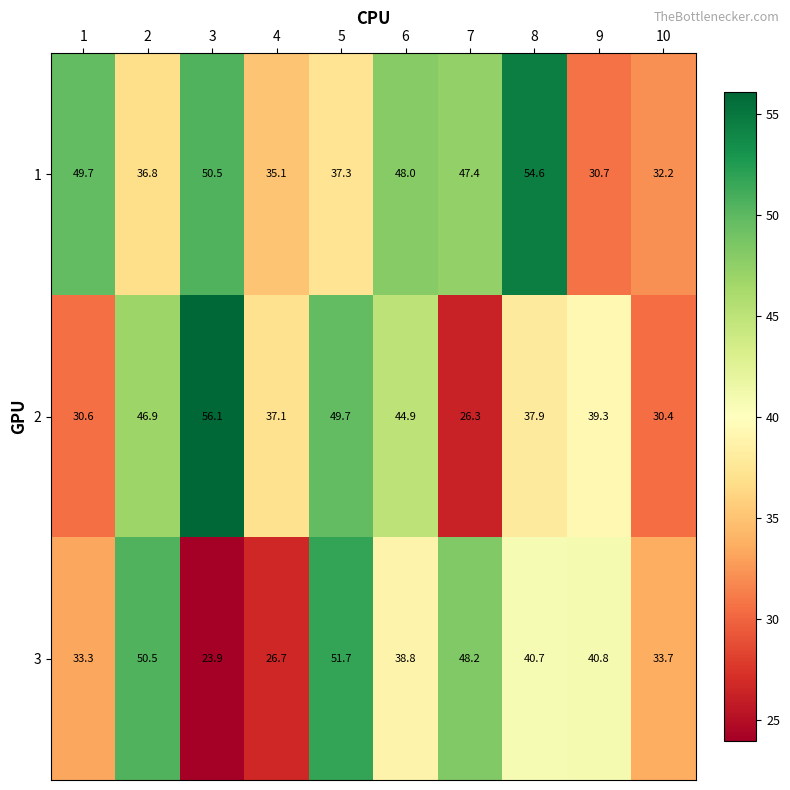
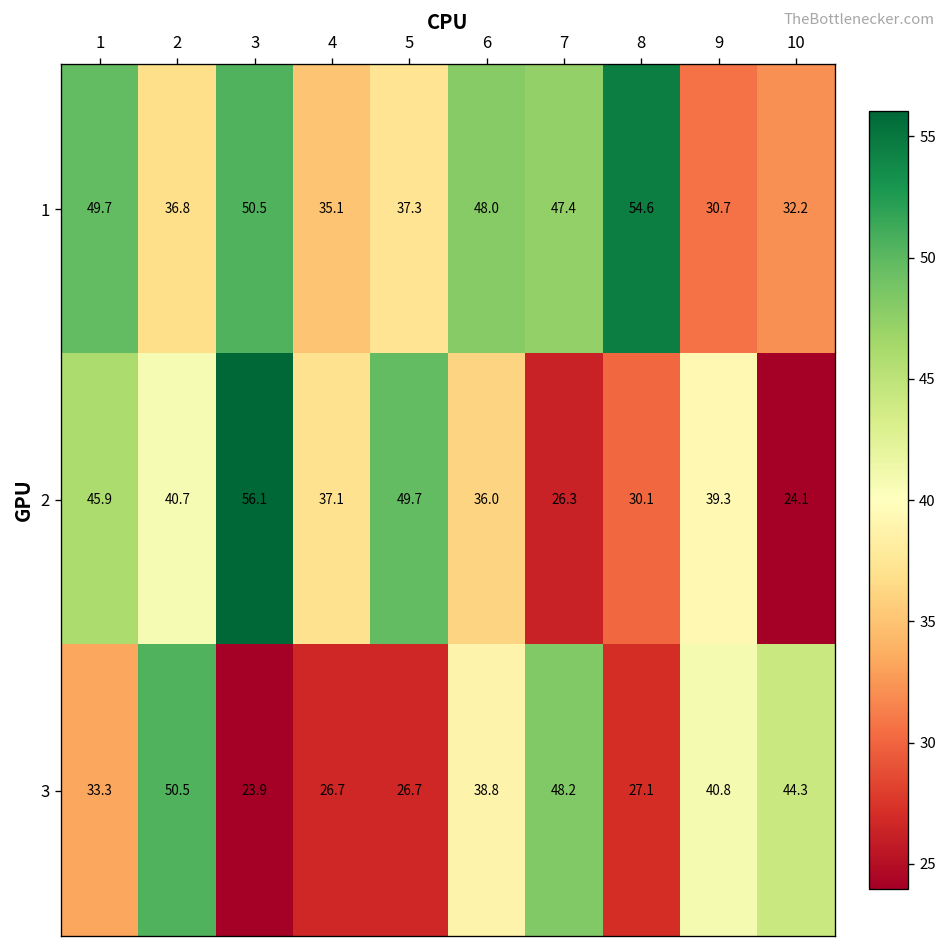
  {
    "1": {
      "1": 49.7,
      "2": 36.8,
      "3": 50.5,
      "4": 35.1,
      "5": 37.3,
      "6": 48.0,
      "7": 47.4,
      "8": 54.6,
      "9": 30.7,
      "10": 32.2
    },
    "2": {
-     "1": 30.6,
-     "2": 46.9,
+     "1": 45.9,
+     "2": 40.7,
      "3": 56.1,
      "4": 37.1,
      "5": 49.7,
-     "6": 44.9,
+     "6": 36.0,
      "7": 26.3,
-     "8": 37.9,
+     "8": 30.1,
      "9": 39.3,
-     "10": 30.4
+     "10": 24.1
    },
    "3": {
      "1": 33.3,
      "2": 50.5,
      "3": 23.9,
      "4": 26.7,
-     "5": 51.7,
+     "5": 26.7,
      "6": 38.8,
      "7": 48.2,
-     "8": 40.7,
+     "8": 27.1,
      "9": 40.8,
-     "10": 33.7
+     "10": 44.3
    }
  }
